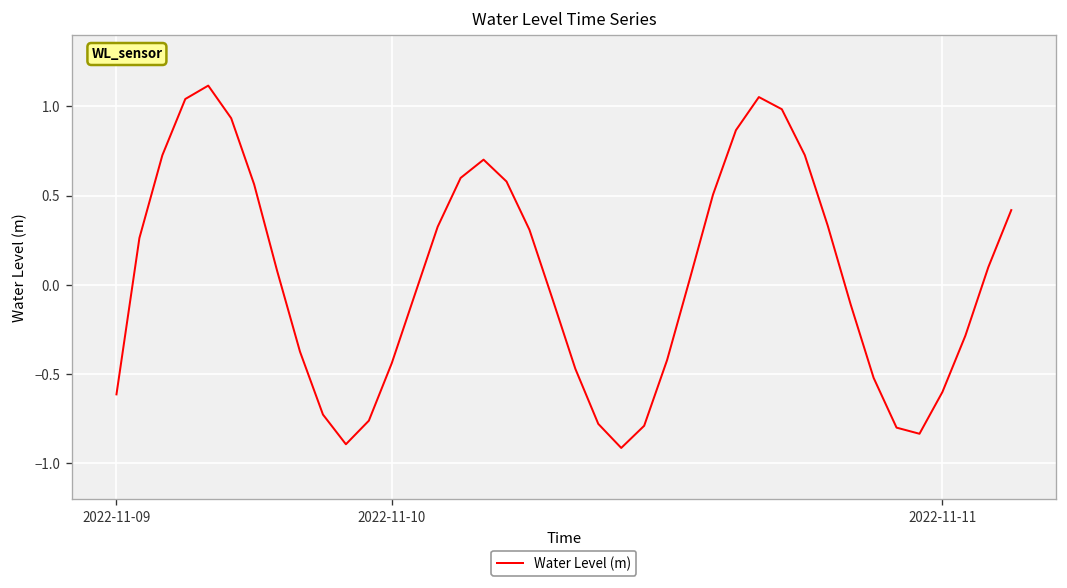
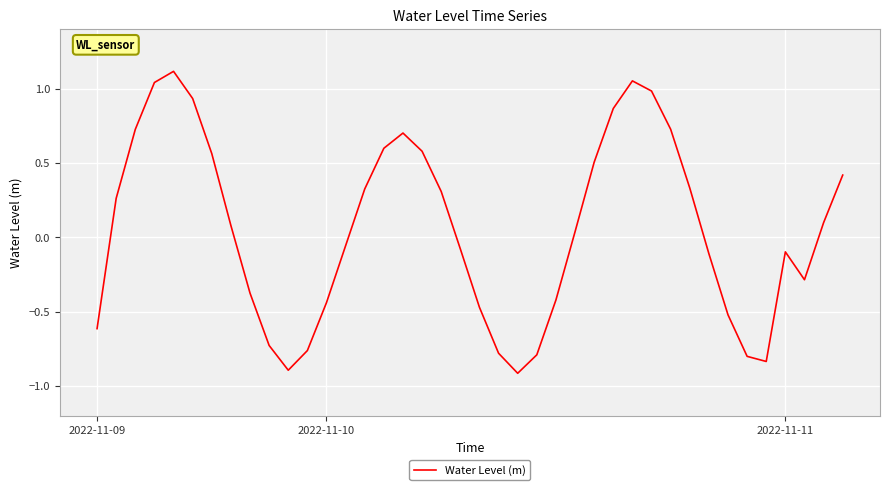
  {
    "2022-11-09": -0.61,
    "2022-11-10": -0.44,
-   "2022-11-11": -0.60
+   "2022-11-11": -0.10
  }
